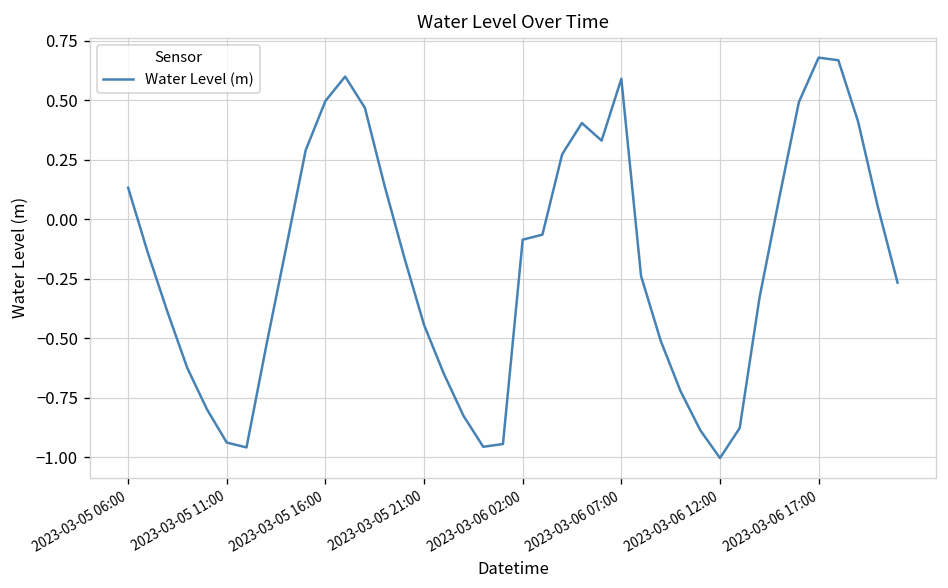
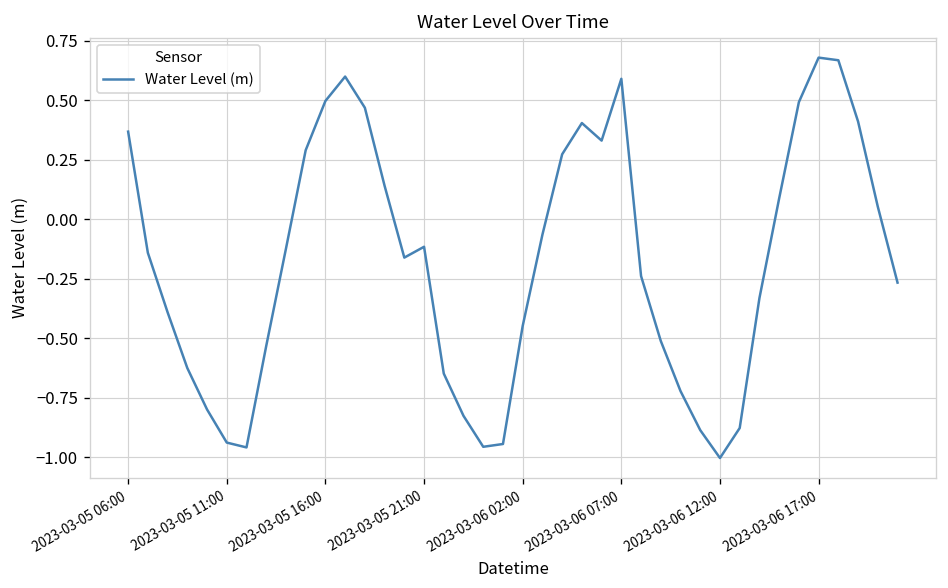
  {
-   "2023-03-05 06:00": 0.13,
+   "2023-03-05 06:00": 0.37,
    "2023-03-05 11:00": -0.94,
    "2023-03-05 16:00": 0.50,
-   "2023-03-05 21:00": -0.44,
-   "2023-03-06 02:00": -0.09,
+   "2023-03-05 21:00": -0.12,
+   "2023-03-06 02:00": -0.45,
    "2023-03-06 07:00": 0.59,
    "2023-03-06 12:00": -1.00,
    "2023-03-06 17:00": 0.68
  }
